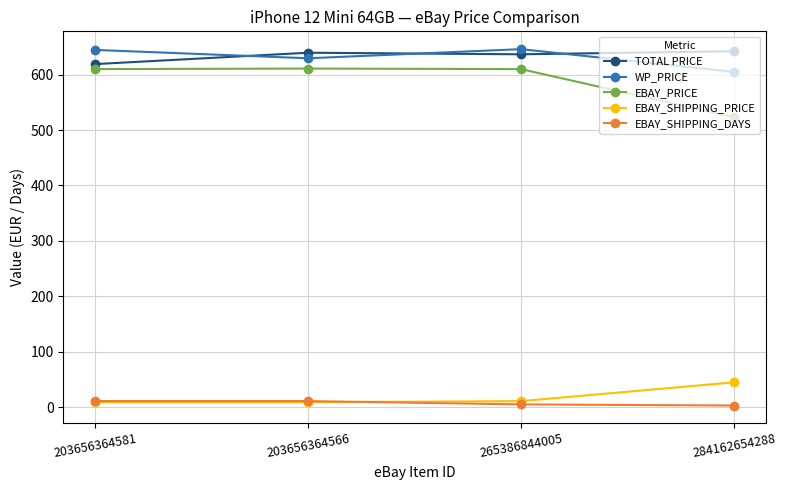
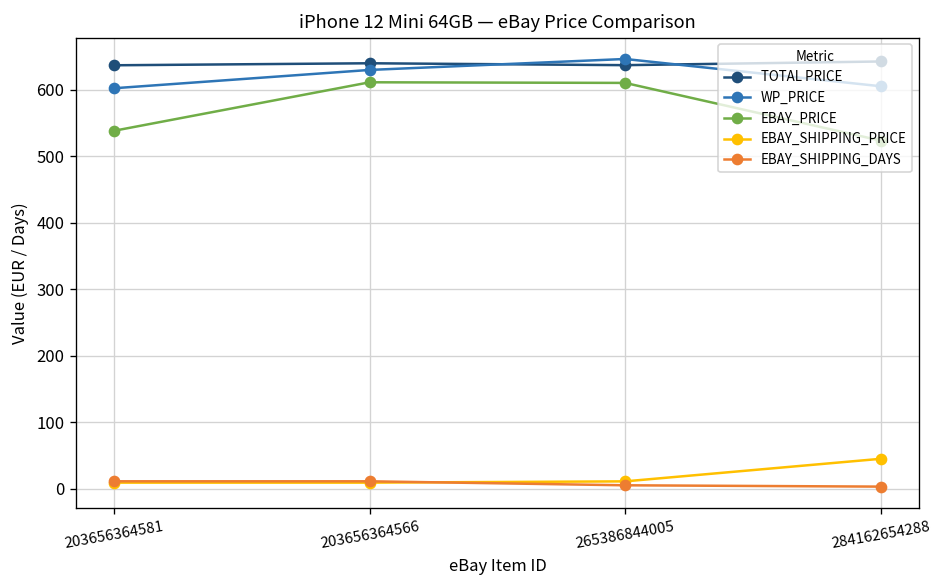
  {
    "TOTAL PRICE": {
-     "203656364581": 620,
+     "203656364581": 640,
      "203656364566": 640,
      "265386844005": 640
    },
    "WP_PRICE": {
-     "203656364581": 640,
+     "203656364581": 600,
      "203656364566": 630,
      "265386844005": 650
    },
    "EBAY_PRICE": {
-     "203656364581": 610,
+     "203656364581": 540,
      "203656364566": 610,
      "265386844005": 610
    },
    "EBAY_SHIPPING_PRICE": {
      "265386844005": 10,
      "284162654288": 40
    },
    "EBAY_SHIPPING_DAYS": {
      "265386844005": 10,
      "284162654288": 0
    }
  }
